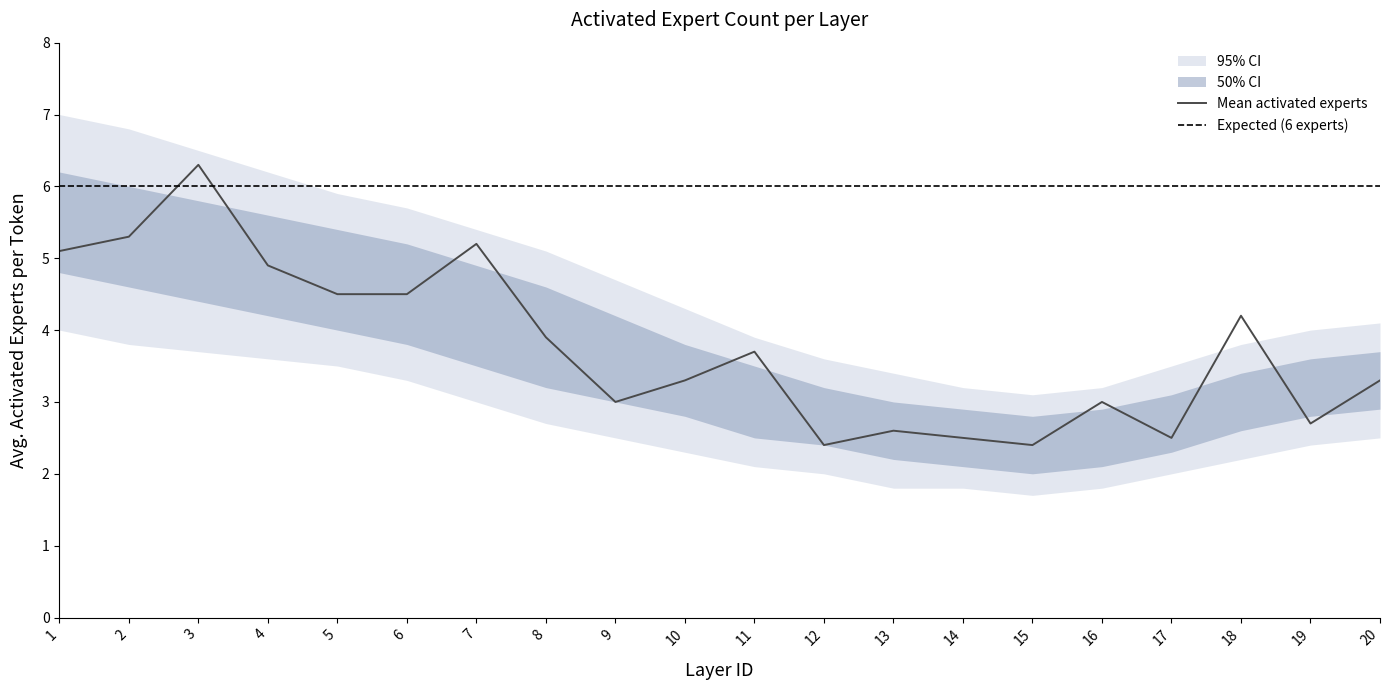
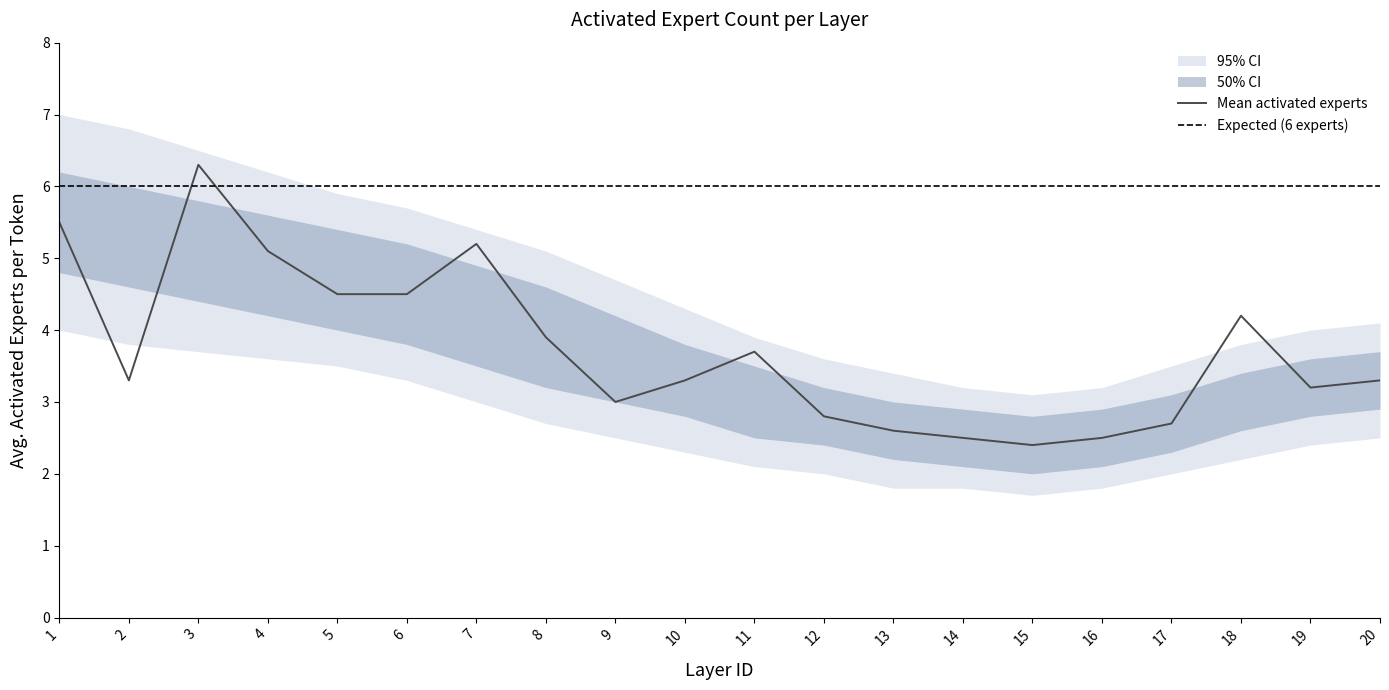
  {
    "Mean activated experts": {
-     "1": 5.1,
-     "2": 5.3,
+     "1": 5.5,
+     "2": 3.3,
      "3": 6.3,
-     "4": 4.9,
+     "4": 5.1,
      "5": 4.5,
      "6": 4.5,
      "7": 5.2,
      "8": 3.9,
      "9": 3.0,
      "10": 3.3,
      "11": 3.7,
-     "12": 2.4,
+     "12": 2.8,
      "13": 2.6,
      "14": 2.5,
      "15": 2.4,
-     "16": 3.0,
-     "17": 2.5,
+     "16": 2.5,
+     "17": 2.7,
      "18": 4.2,
-     "19": 2.7,
+     "19": 3.2,
      "20": 3.3
    }
  }
